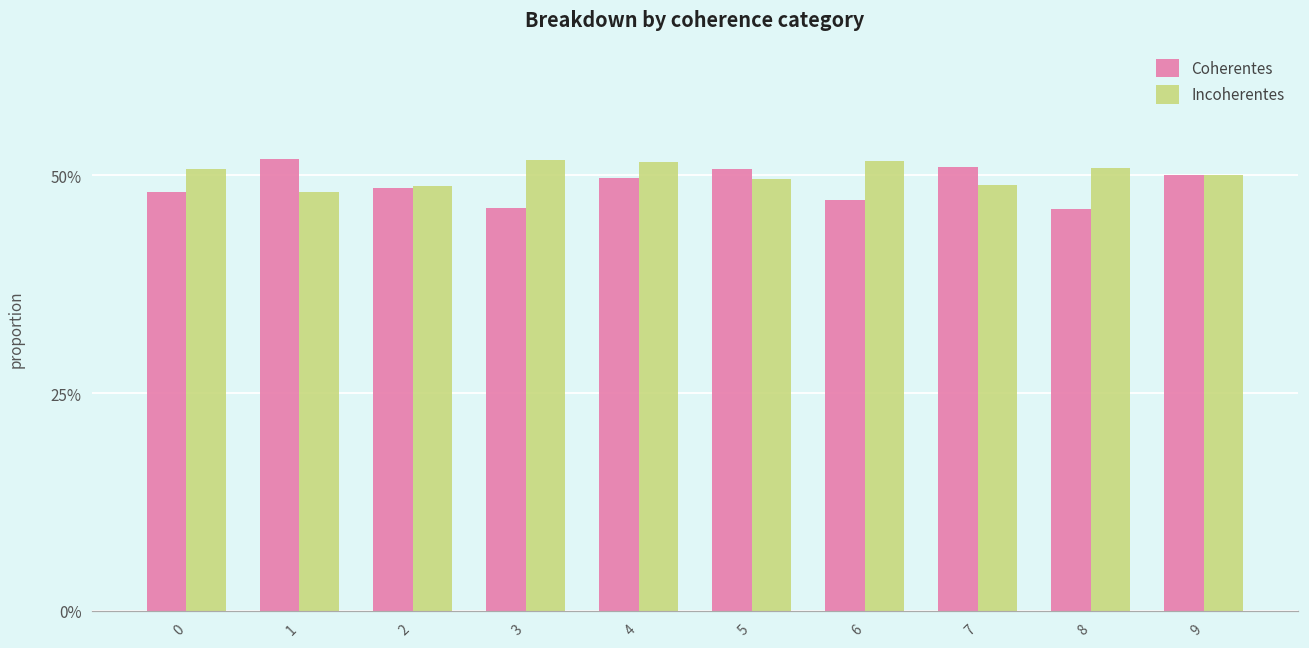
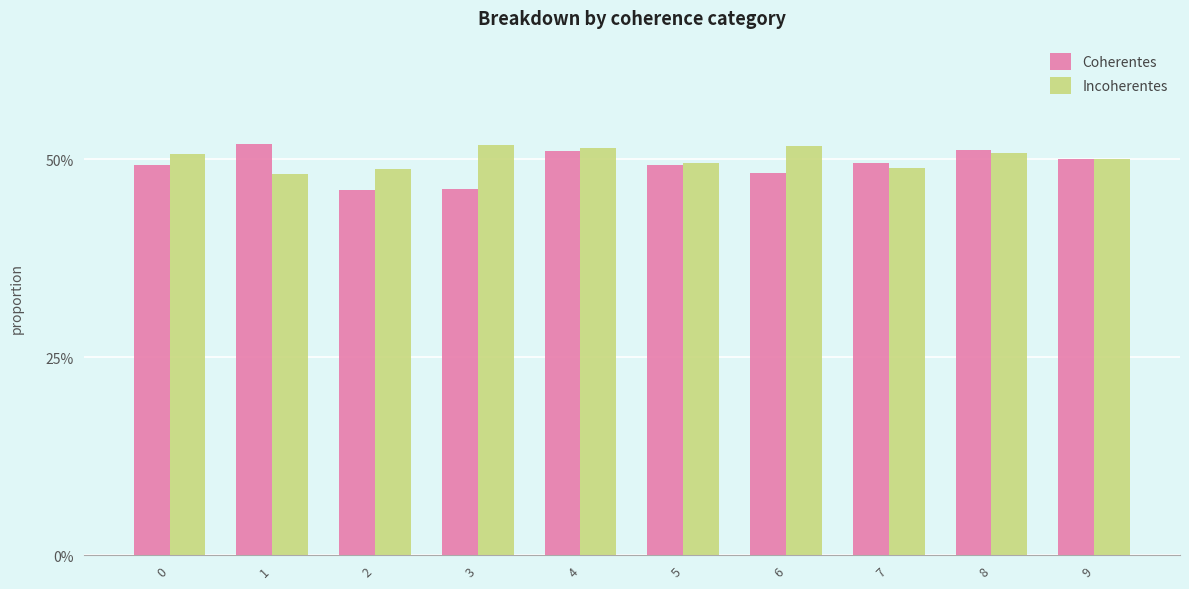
  {
    "Coherentes": {
-     "0": "48%",
+     "0": "49%",
      "1": "52%",
-     "2": "49%",
+     "2": "46%",
      "3": "46%",
-     "4": "50%",
-     "5": "51%",
-     "6": "47%",
-     "7": "51%",
-     "8": "46%",
+     "4": "51%",
+     "5": "49%",
+     "6": "48%",
+     "7": "50%",
+     "8": "51%",
      "9": "50%"
    },
    "Incoherentes": {
      "0": "51%",
      "1": "48%",
      "2": "49%",
      "3": "52%",
      "4": "52%",
      "5": "50%",
      "6": "52%",
      "7": "49%",
      "8": "51%",
      "9": "50%"
    }
  }
